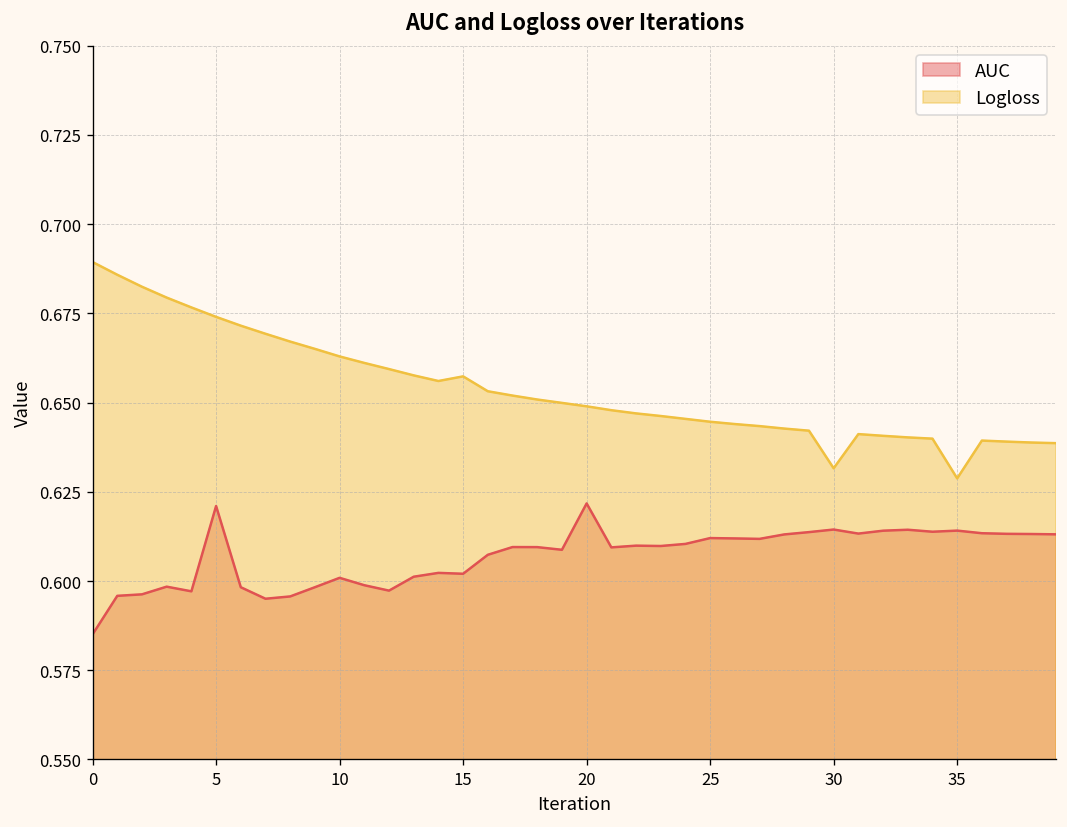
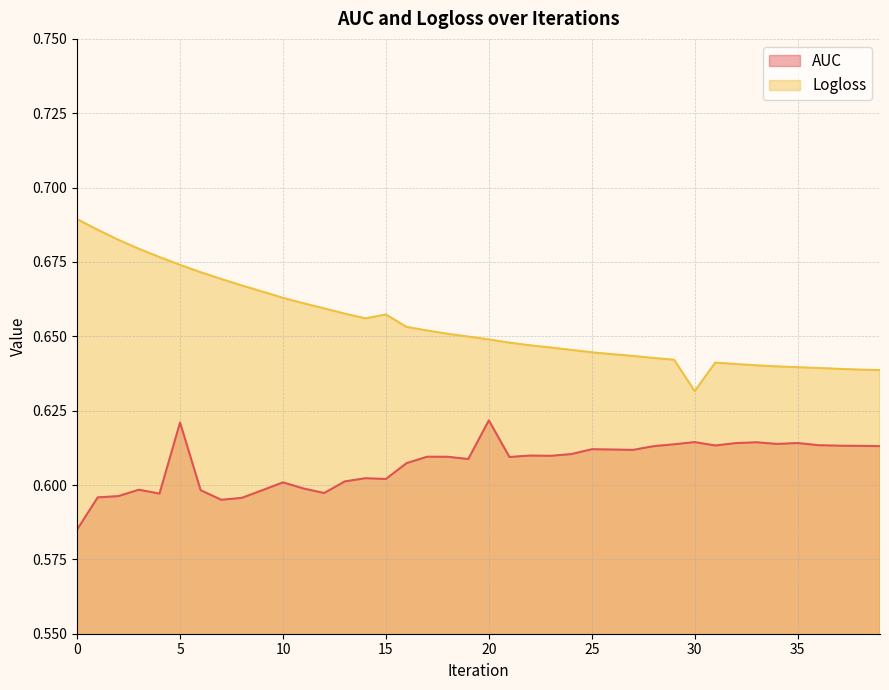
  {
    "AUC": {
      "0": 0.585,
      "5": 0.621,
      "10": 0.601,
      "15": 0.602,
      "20": 0.622,
      "25": 0.612,
      "30": 0.614,
      "35": 0.614
    },
    "Logloss": {
      "0": 0.689,
      "5": 0.674,
      "10": 0.663,
      "15": 0.657,
      "20": 0.649,
      "25": 0.645,
      "30": 0.632,
-     "35": 0.629
+     "35": 0.640
    }
  }
